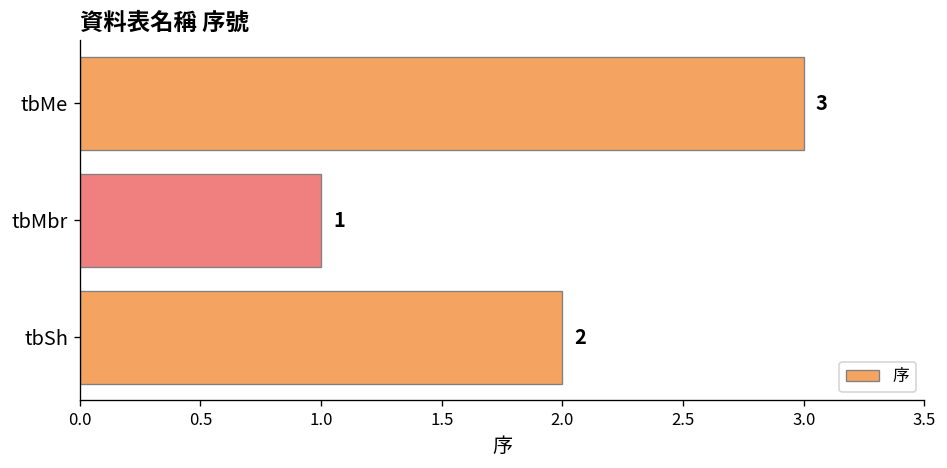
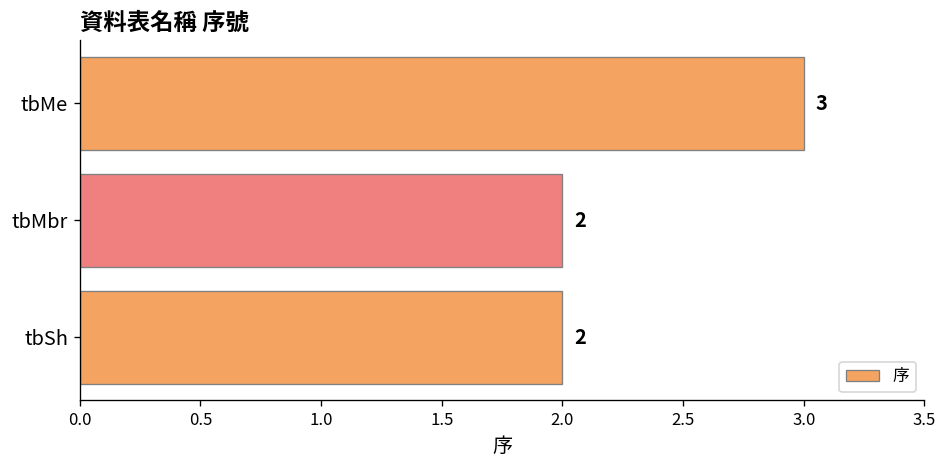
  {
    "tbMe": 3,
-   "tbMbr": 1,
+   "tbMbr": 2,
    "tbSh": 2
  }
